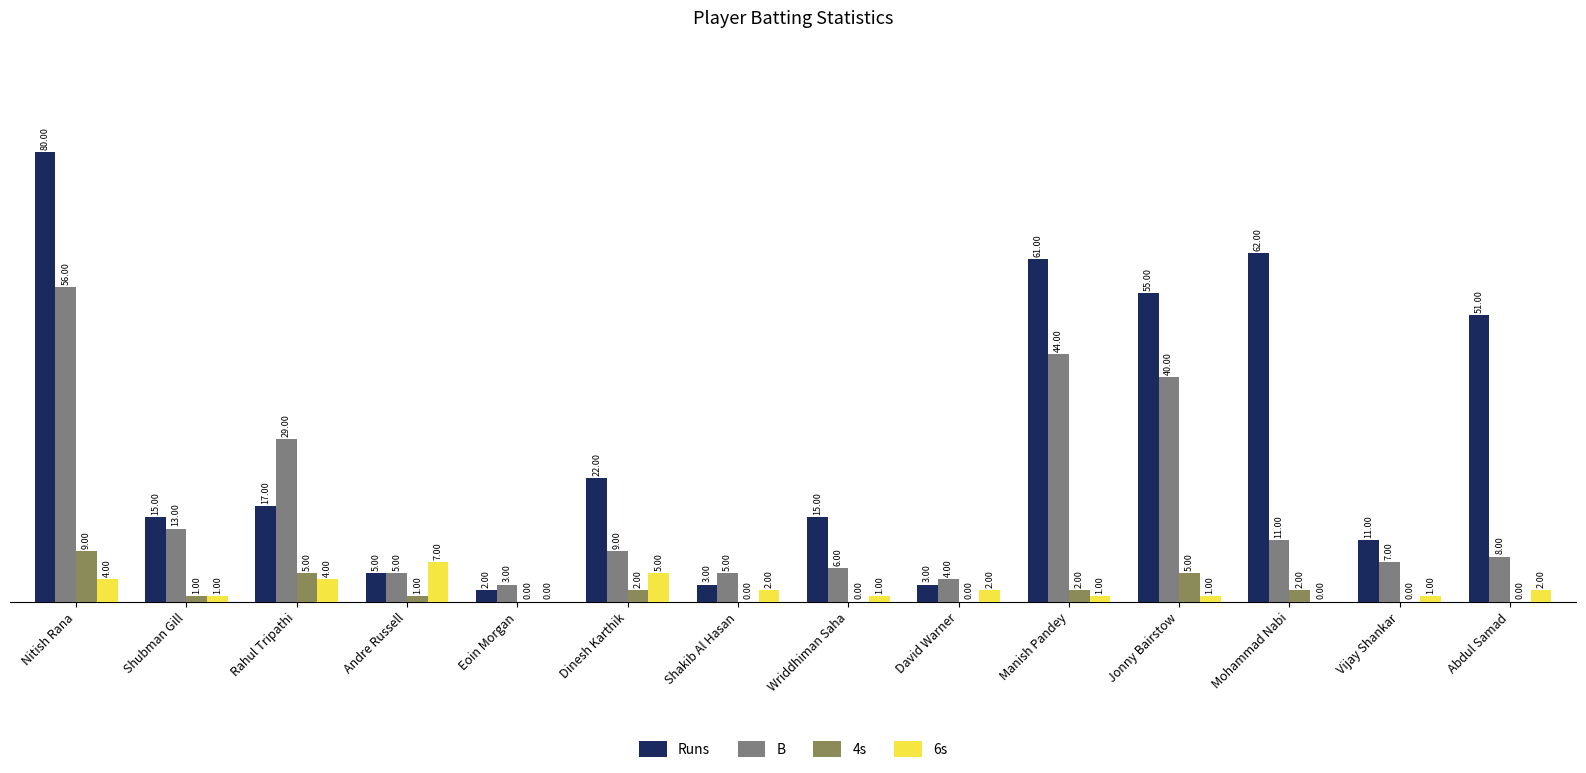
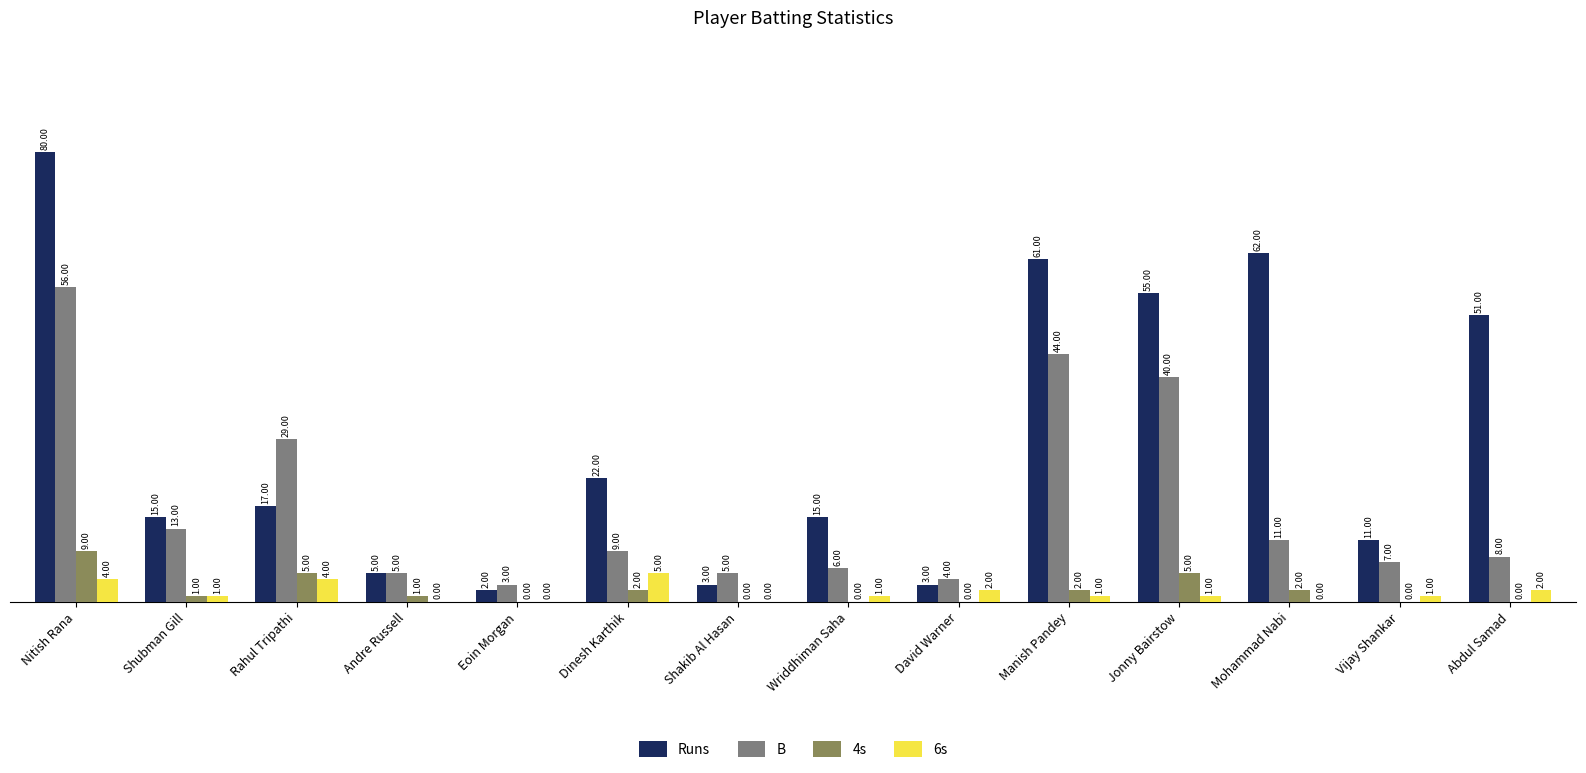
  {
    "Runs": {
      "Nitish Rana": 80.00,
      "Shubman Gill": 15.00,
      "Rahul Tripathi": 17.00,
      "Andre Russell": 5.00,
      "Eoin Morgan": 2.00,
      "Dinesh Karthik": 22.00,
      "Shakib Al Hasan": 3.00,
      "Wriddhiman Saha": 15.00,
      "David Warner": 3.00,
      "Manish Pandey": 61.00,
      "Jonny Bairstow": 55.00,
      "Mohammad Nabi": 62.00,
      "Vijay Shankar": 11.00,
      "Abdul Samad": 51.00
    },
    "6s": {
      "Nitish Rana": 4.00,
      "Shubman Gill": 1.00,
      "Rahul Tripathi": 4.00,
-     "Andre Russell": 7.00,
+     "Andre Russell": 0.00,
      "Eoin Morgan": 0.00,
      "Dinesh Karthik": 5.00,
-     "Shakib Al Hasan": 2.00,
+     "Shakib Al Hasan": 0.00,
      "Wriddhiman Saha": 1.00,
      "David Warner": 2.00,
      "Manish Pandey": 1.00,
      "Jonny Bairstow": 1.00,
      "Mohammad Nabi": 0.00,
      "Vijay Shankar": 1.00,
      "Abdul Samad": 2.00
    }
  }
